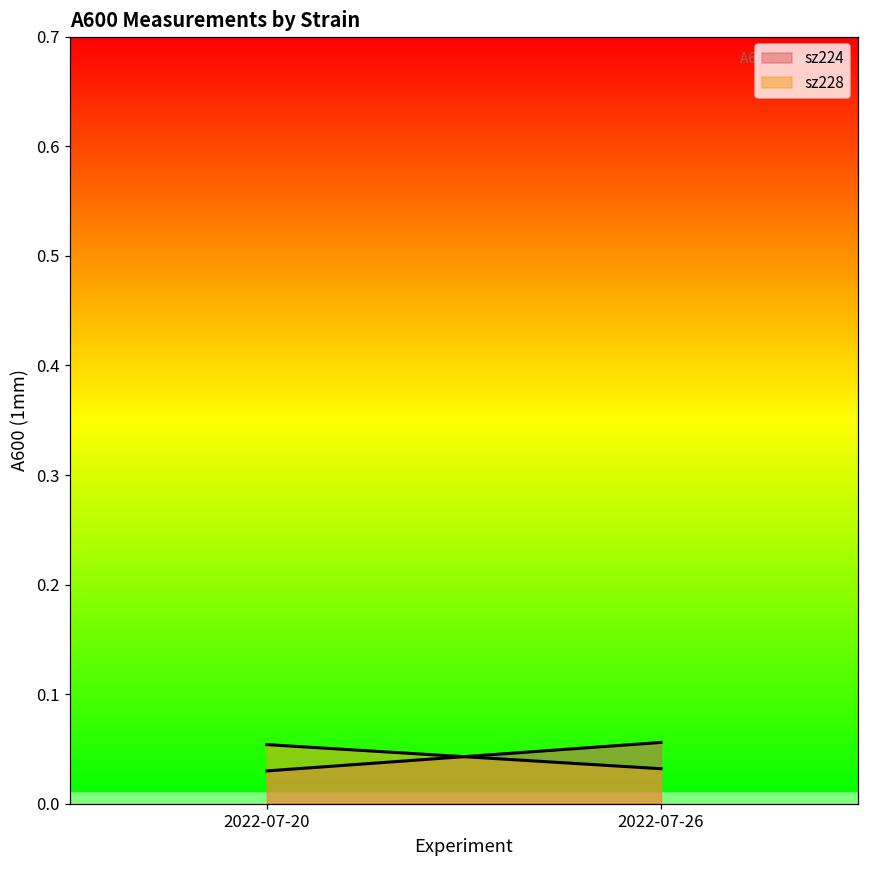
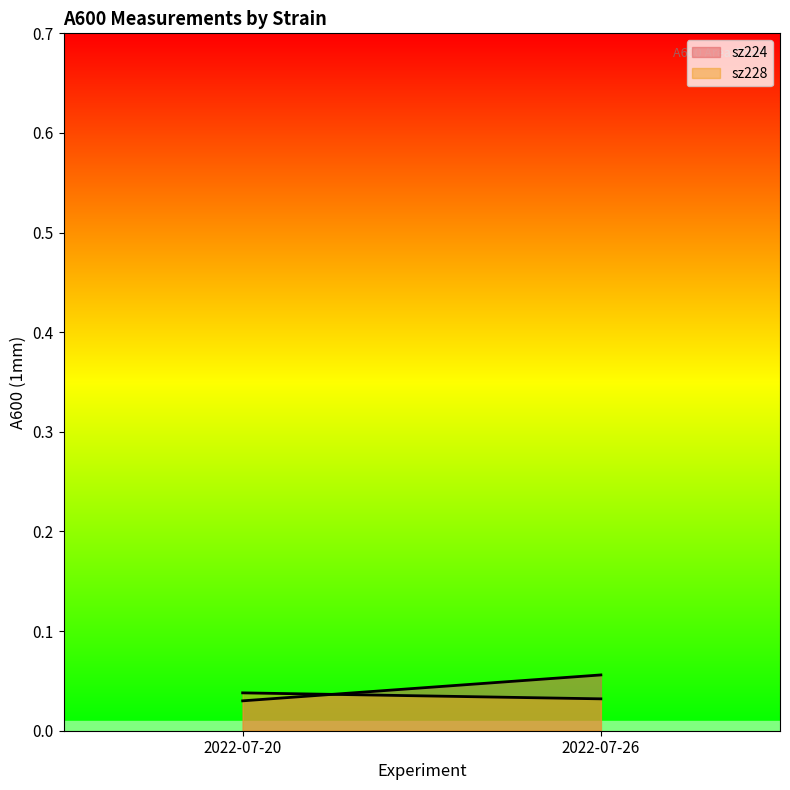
  {
    "sz224": {
      "2022-07-20": 0.03,
      "2022-07-26": 0.06
    },
    "sz228": {
-     "2022-07-20": 0.05,
+     "2022-07-20": 0.04,
      "2022-07-26": 0.03
    }
  }
